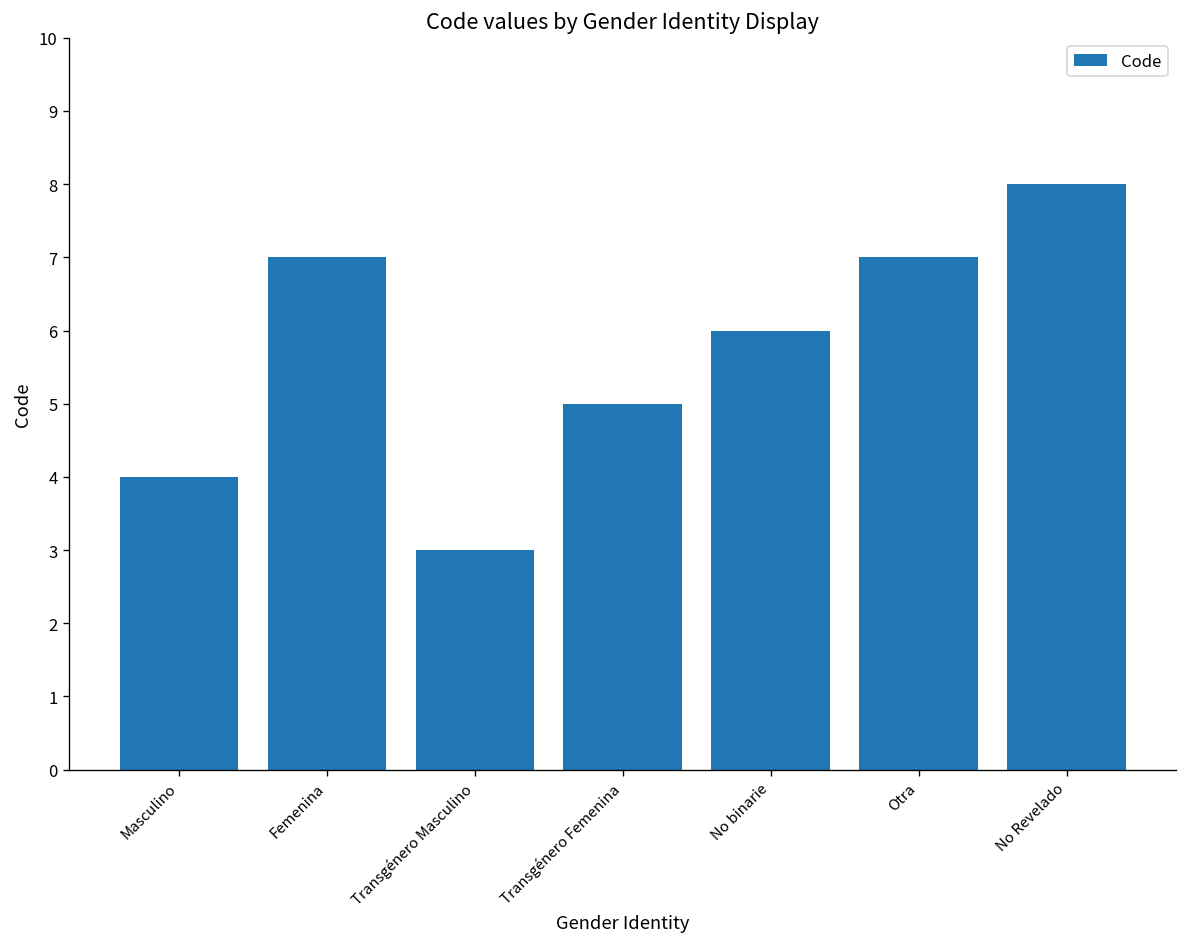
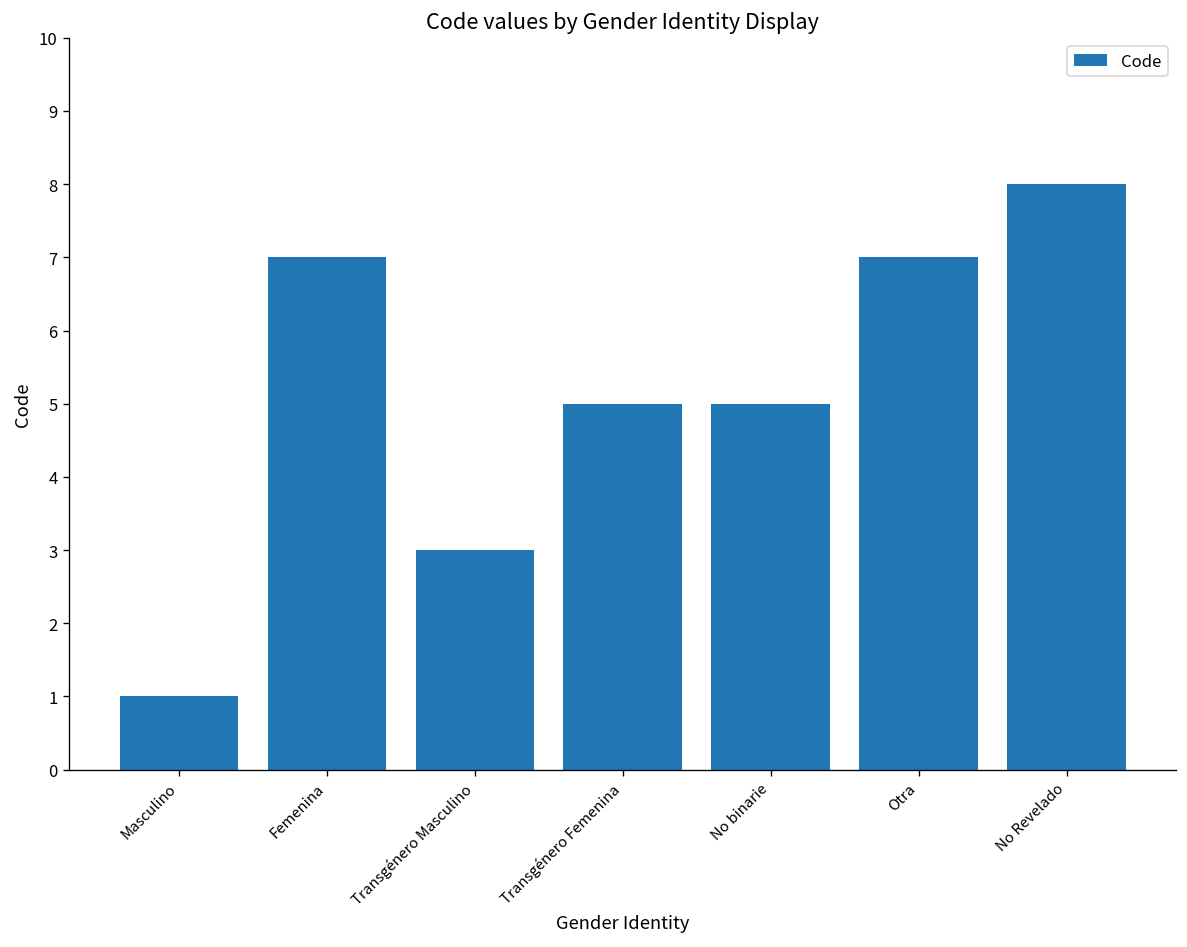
  {
-   "Masculino": 4,
+   "Masculino": 1,
    "Femenina": 7,
    "Transgénero Masculino": 3,
    "Transgénero Femenina": 5,
-   "No binarie": 6,
+   "No binarie": 5,
    "Otra": 7,
    "No Revelado": 8
  }
